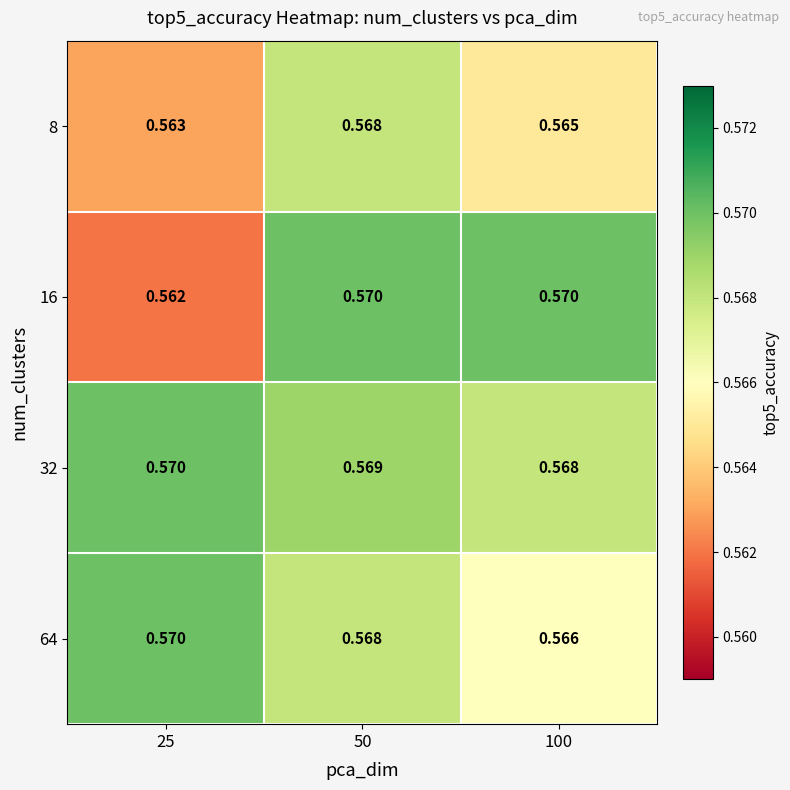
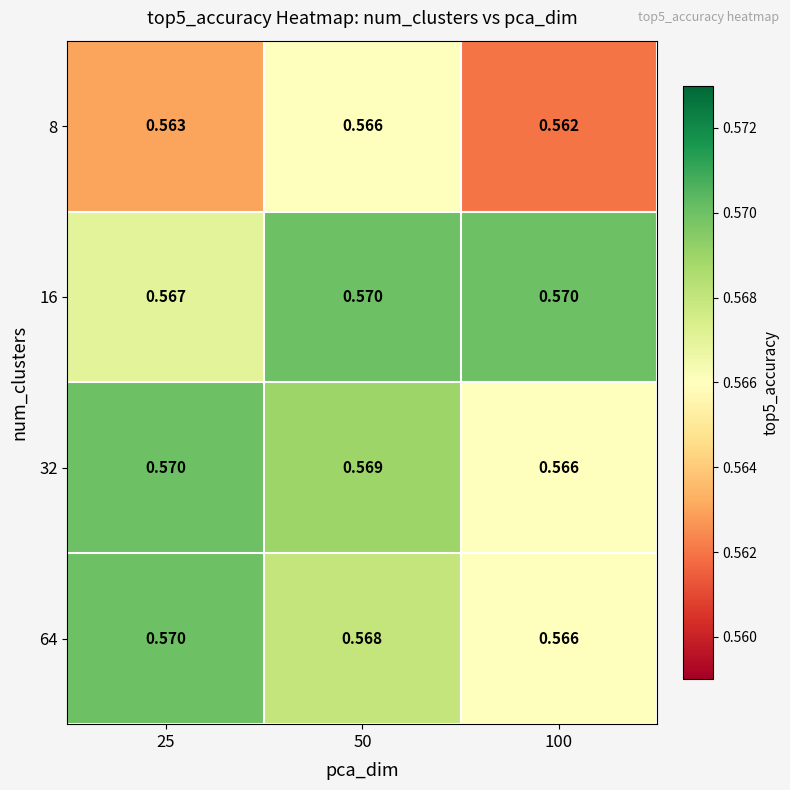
  {
    "8": {
      "25": 0.563,
-     "50": 0.568,
-     "100": 0.565
+     "50": 0.566,
+     "100": 0.562
    },
    "16": {
-     "25": 0.562,
+     "25": 0.567,
      "50": 0.570,
      "100": 0.570
    },
    "32": {
      "25": 0.570,
      "50": 0.569,
-     "100": 0.568
+     "100": 0.566
    },
    "64": {
      "25": 0.570,
      "50": 0.568,
      "100": 0.566
    }
  }
